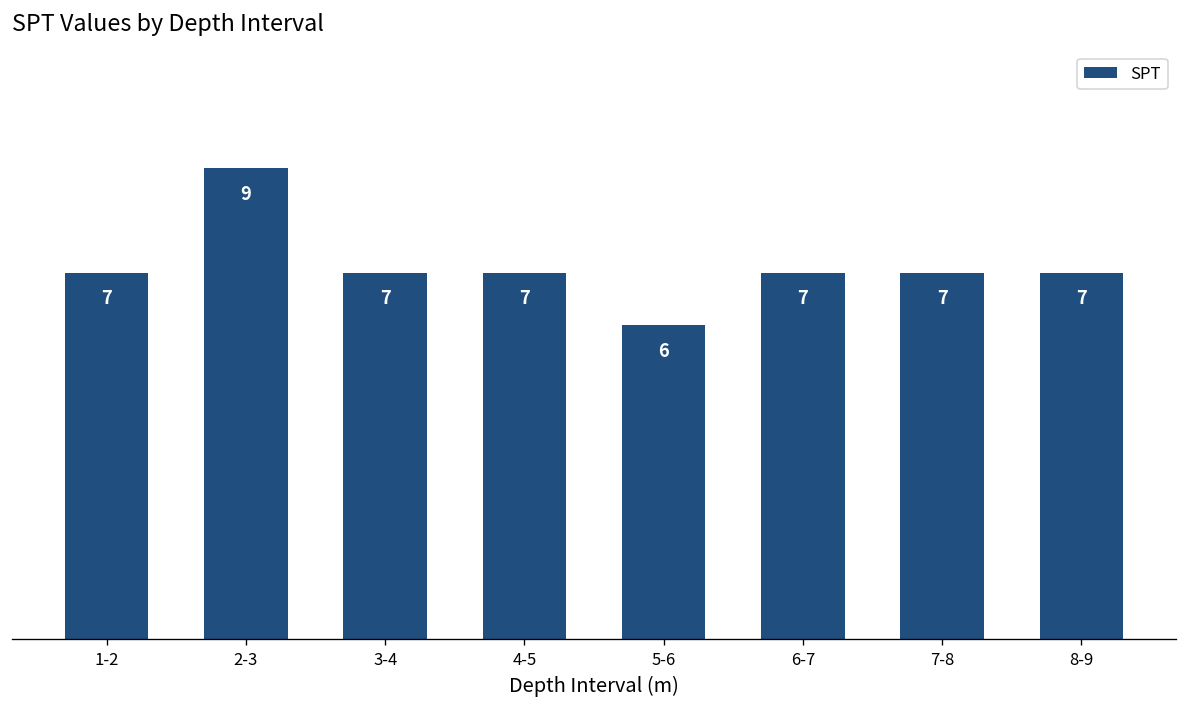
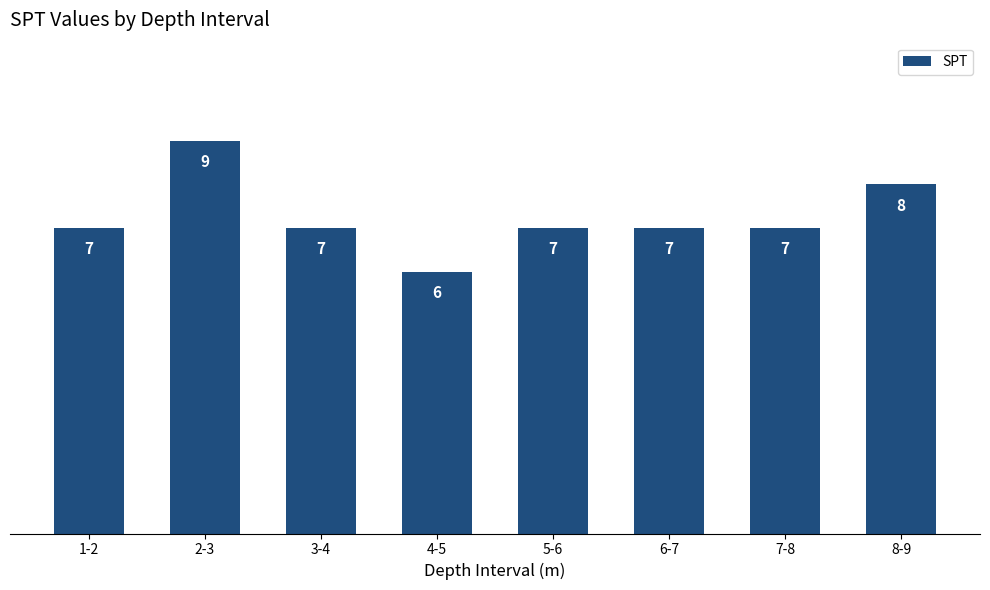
  {
    "1-2": 7,
    "2-3": 9,
    "3-4": 7,
-   "4-5": 7,
-   "5-6": 6,
+   "4-5": 6,
+   "5-6": 7,
    "6-7": 7,
    "7-8": 7,
-   "8-9": 7
+   "8-9": 8
  }
